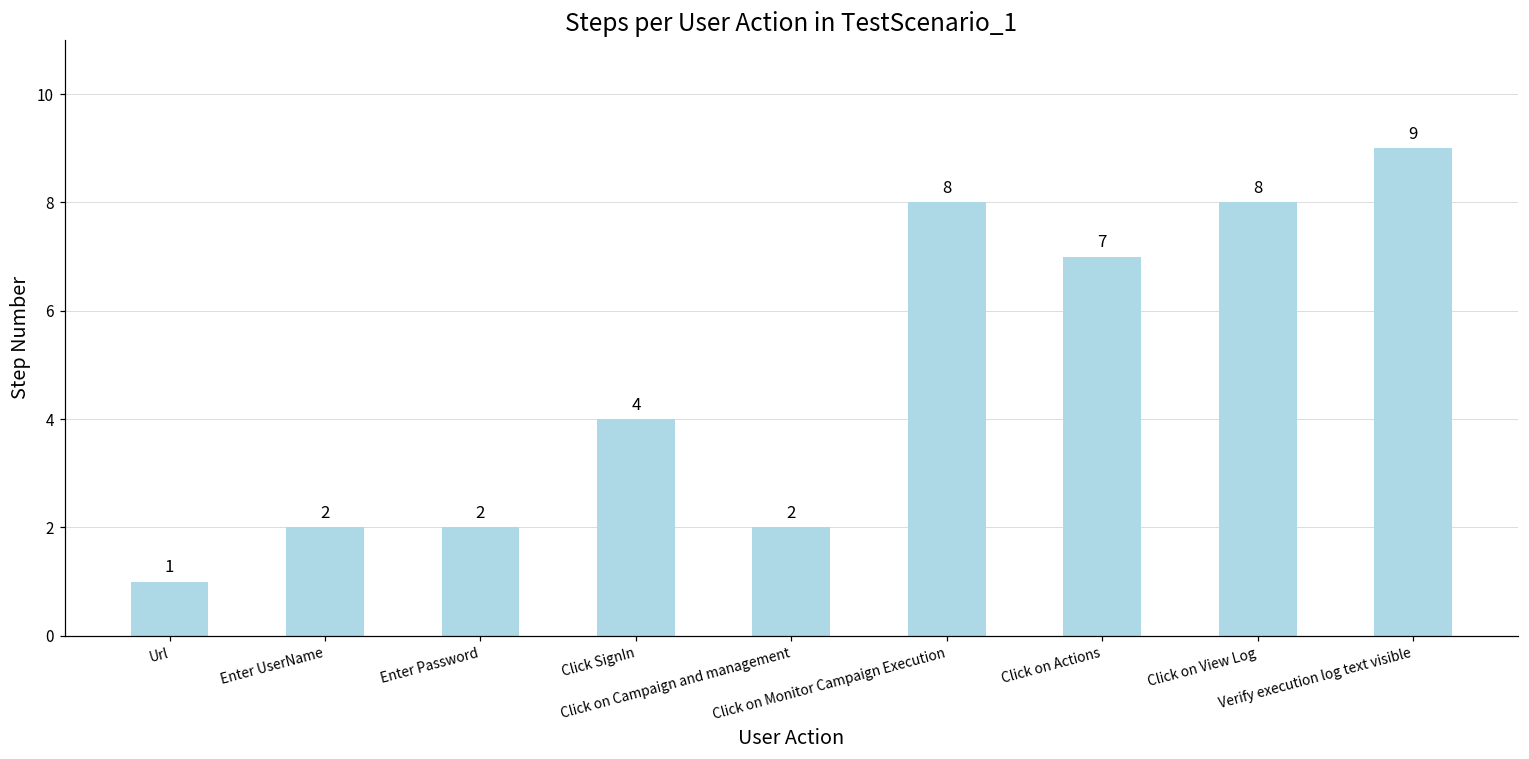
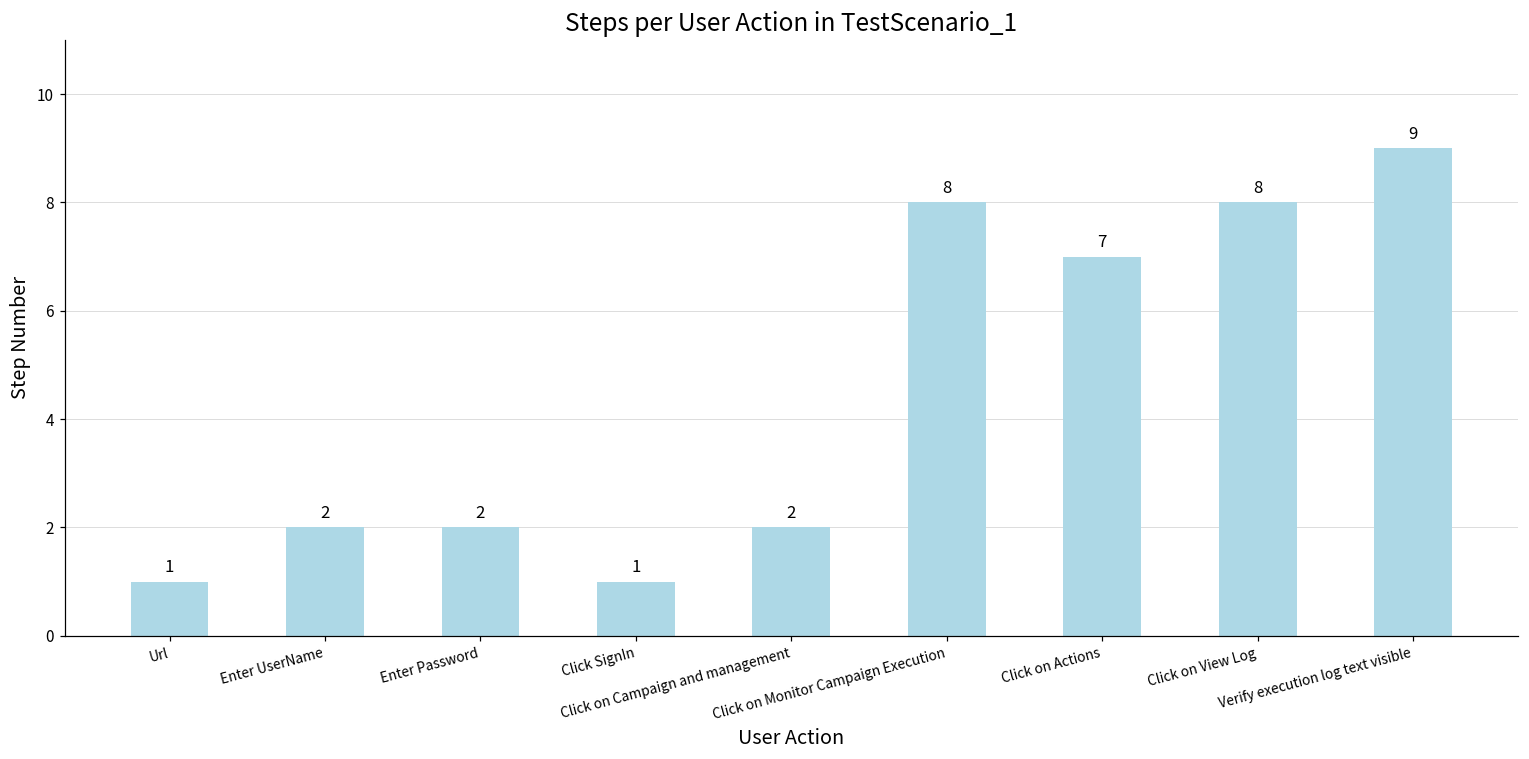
  {
    "Url": 1,
    "Enter UserName": 2,
    "Enter Password": 2,
-   "Click SignIn": 4,
+   "Click SignIn": 1,
    "Click on Campaign and management": 2,
    "Click on Monitor Campaign Execution": 8,
    "Click on Actions": 7,
    "Click on View Log": 8,
    "Verify execution log text visible": 9
  }
